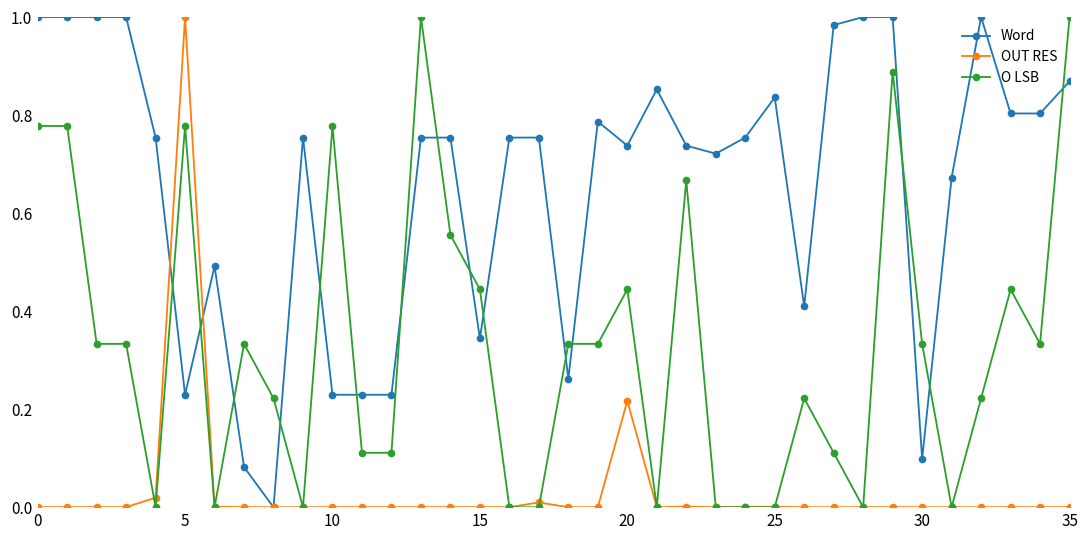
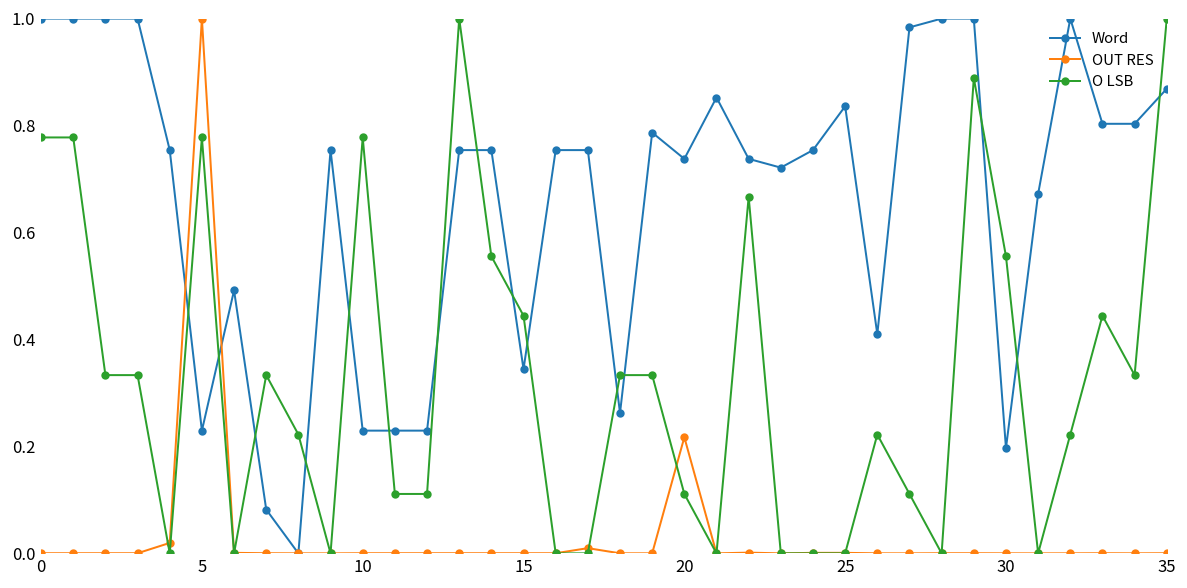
  {
    "Word": {
      "0": 1.00,
      "5": 0.23,
      "10": 0.23,
      "15": 0.34,
      "20": 0.74,
      "25": 0.84,
-     "30": 0.10,
+     "30": 0.20,
      "35": 0.87
    },
    "OUT RES": {
      "0": 0.00,
      "5": 1.00,
      "10": 0.00,
      "15": 0.00,
      "20": 0.22,
      "30": 0.00,
      "35": 0.00
    },
    "O LSB": {
      "0": 0.78,
      "5": 0.78,
      "10": 0.78,
      "15": 0.44,
-     "20": 0.44,
-     "30": 0.33,
+     "20": 0.11,
+     "30": 0.56,
      "35": 1.00
    }
  }
